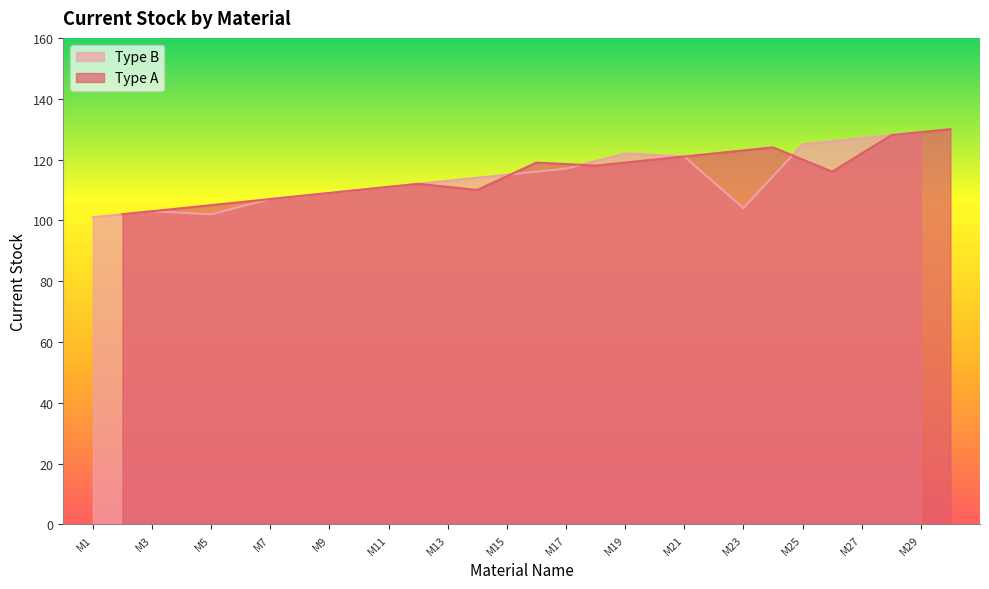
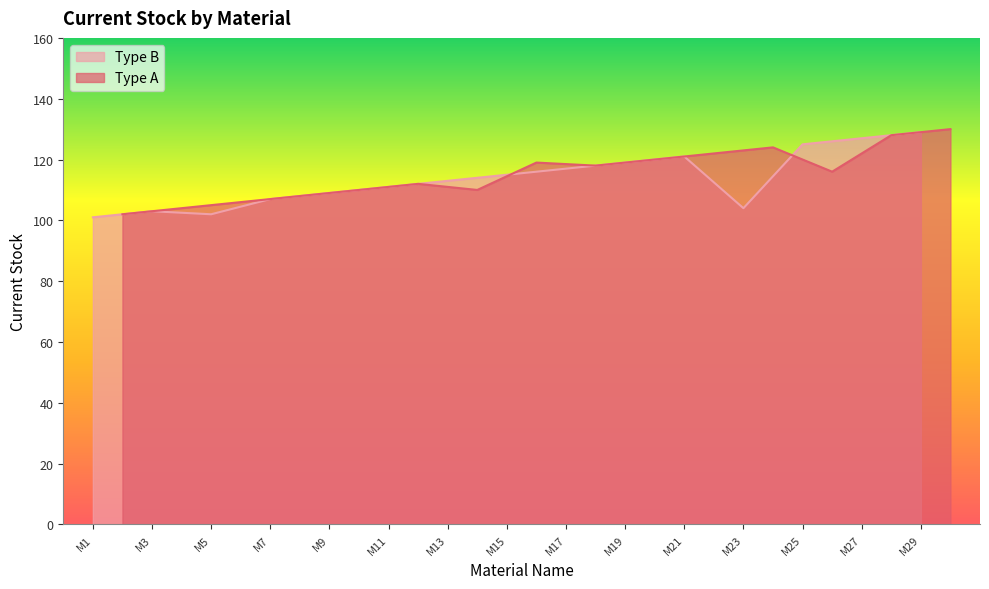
  {
    "Type B": {
      "M1": 101,
      "M3": 103,
      "M5": 102,
      "M7": 107,
      "M9": 109,
      "M11": 111,
      "M13": 113,
      "M15": 115,
      "M17": 117,
-     "M19": 122,
+     "M19": 119,
      "M21": 121,
      "M23": 104,
      "M25": 125,
      "M27": 127,
      "M29": 129
    }
  }
